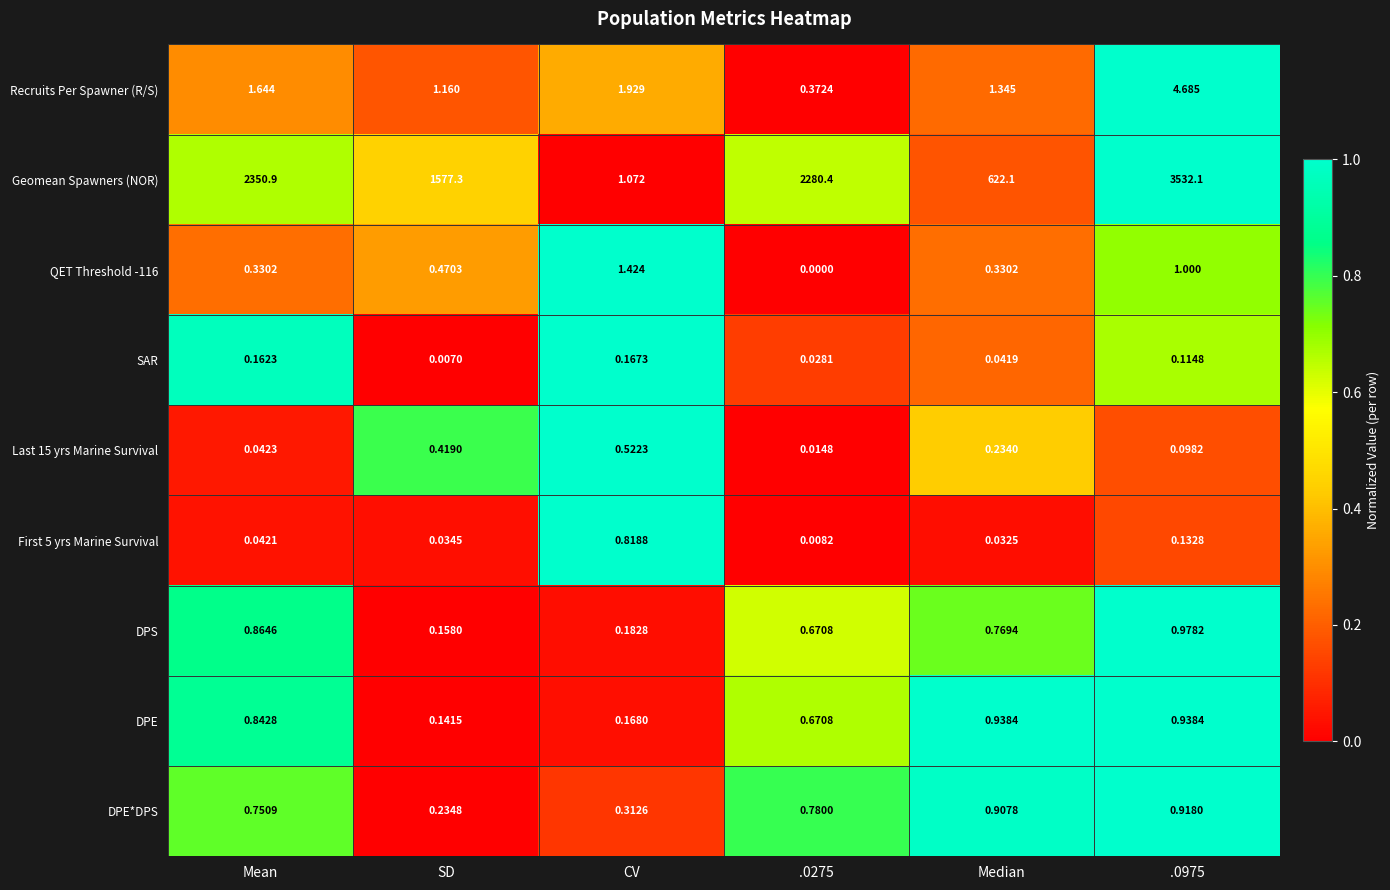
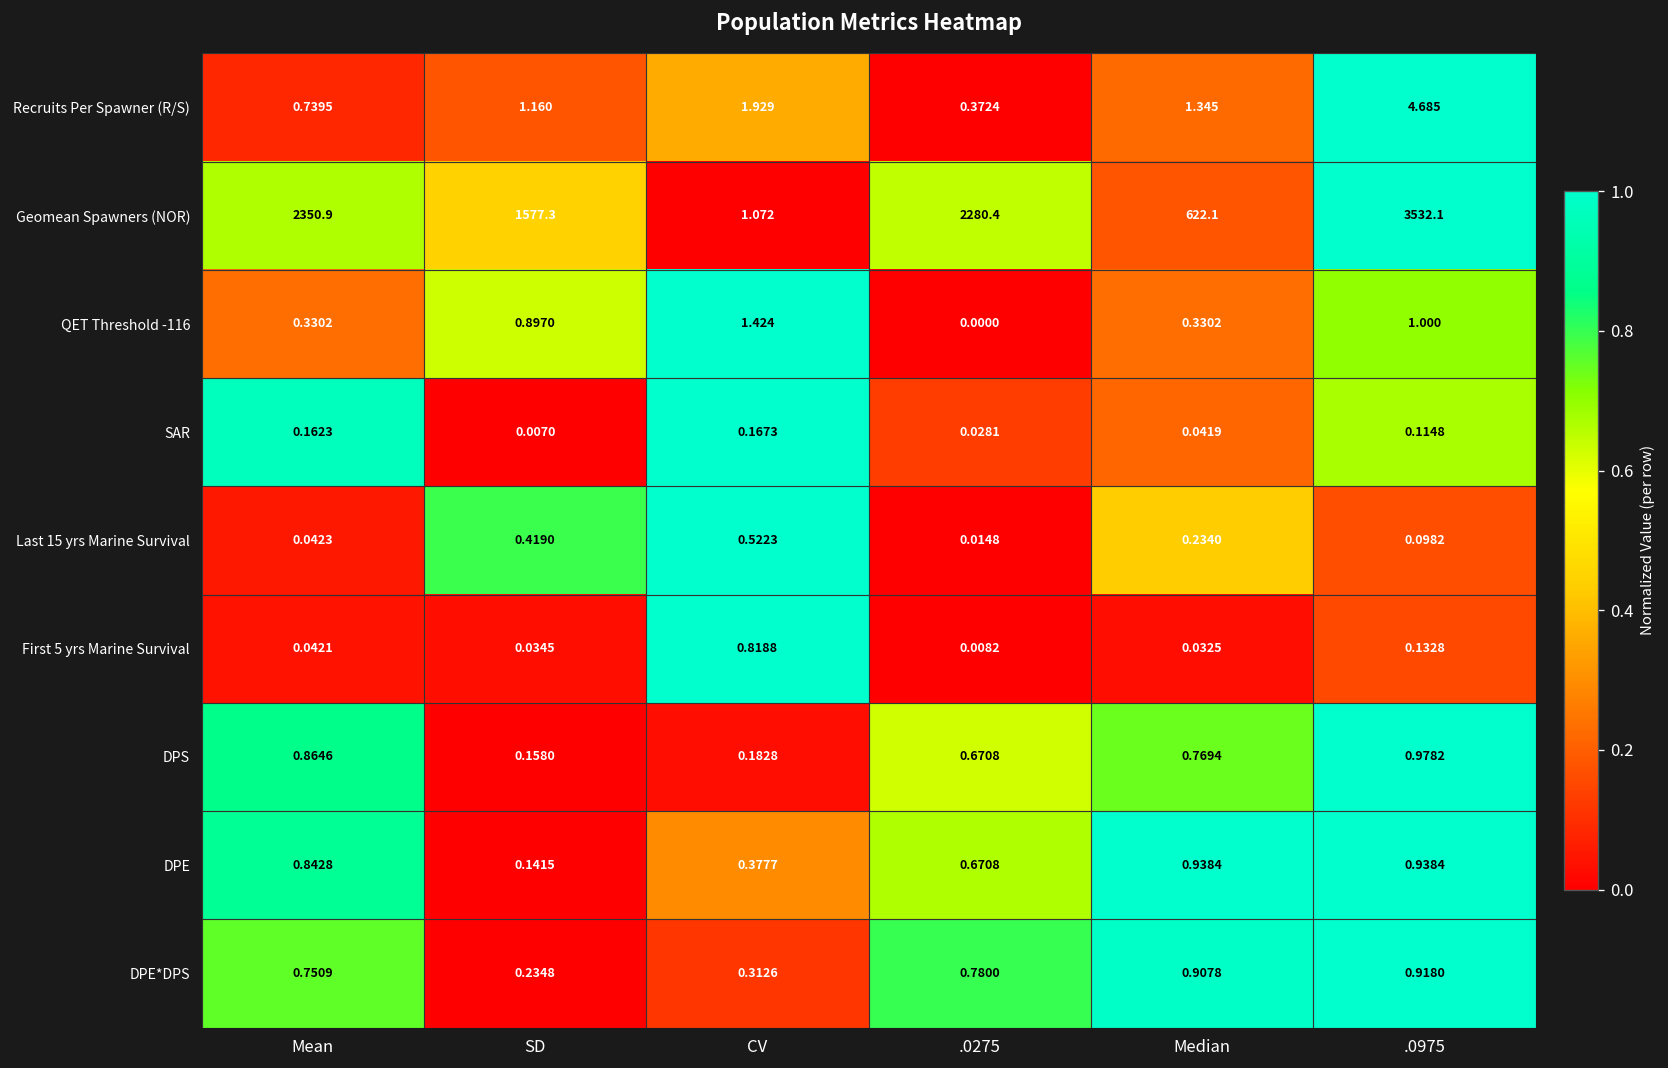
  {
    "Recruits Per Spawner (R/S)": {
-     "Mean": 1.644,
+     "Mean": 0.7395,
      "SD": 1.160,
      "CV": 1.929,
      ".0275": 0.3724,
      "Median": 1.345,
      ".0975": 4.685
    },
    "Geomean Spawners (NOR)": {
      "Mean": 2350.9,
      "SD": 1577.3,
      "CV": 1.072,
      ".0275": 2280.4,
      "Median": 622.1,
      ".0975": 3532.1
    },
    "QET Threshold -116": {
      "Mean": 0.3302,
-     "SD": 0.4703,
+     "SD": 0.8970,
      "CV": 1.424,
      ".0275": 0.0000,
      "Median": 0.3302,
      ".0975": 1.000
    },
    "SAR": {
      "Mean": 0.1623,
      "SD": 0.0070,
      "CV": 0.1673,
      ".0275": 0.0281,
      "Median": 0.0419,
      ".0975": 0.1148
    },
    "Last 15 yrs Marine Survival": {
      "Mean": 0.0423,
      "SD": 0.4190,
      "CV": 0.5223,
      ".0275": 0.0148,
      "Median": 0.2340,
      ".0975": 0.0982
    },
    "First 5 yrs Marine Survival": {
      "Mean": 0.0421,
      "SD": 0.0345,
      "CV": 0.8188,
      ".0275": 0.0082,
      "Median": 0.0325,
      ".0975": 0.1328
    },
    "DPS": {
      "Mean": 0.8646,
      "SD": 0.1580,
      "CV": 0.1828,
      ".0275": 0.6708,
      "Median": 0.7694,
      ".0975": 0.9782
    },
    "DPE": {
      "Mean": 0.8428,
      "SD": 0.1415,
-     "CV": 0.1680,
+     "CV": 0.3777,
      ".0275": 0.6708,
      "Median": 0.9384,
      ".0975": 0.9384
    },
    "DPE*DPS": {
      "Mean": 0.7509,
      "SD": 0.2348,
      "CV": 0.3126,
      ".0275": 0.7800,
      "Median": 0.9078,
      ".0975": 0.9180
    }
  }
